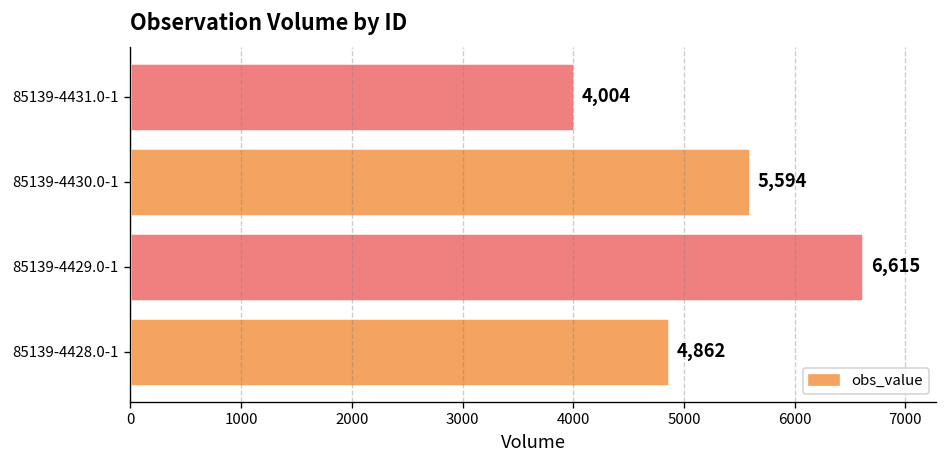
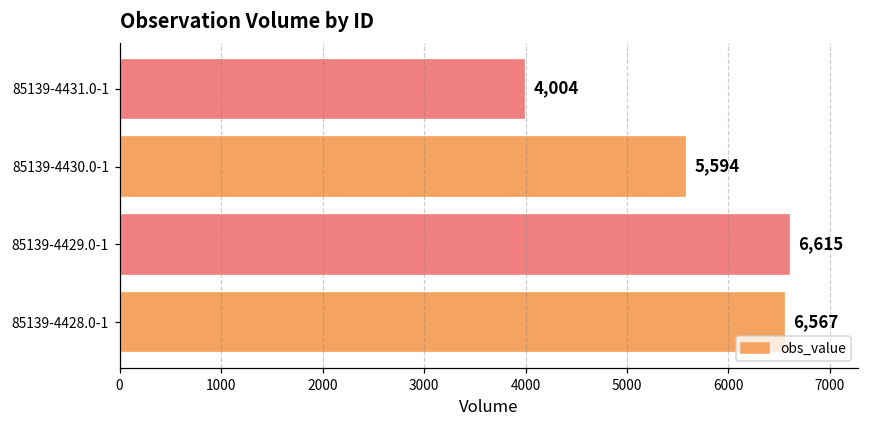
  {
    "85139-4431.0-1": "4,004",
    "85139-4430.0-1": "5,594",
    "85139-4429.0-1": "6,615",
-   "85139-4428.0-1": "4,862"
+   "85139-4428.0-1": "6,567"
  }
